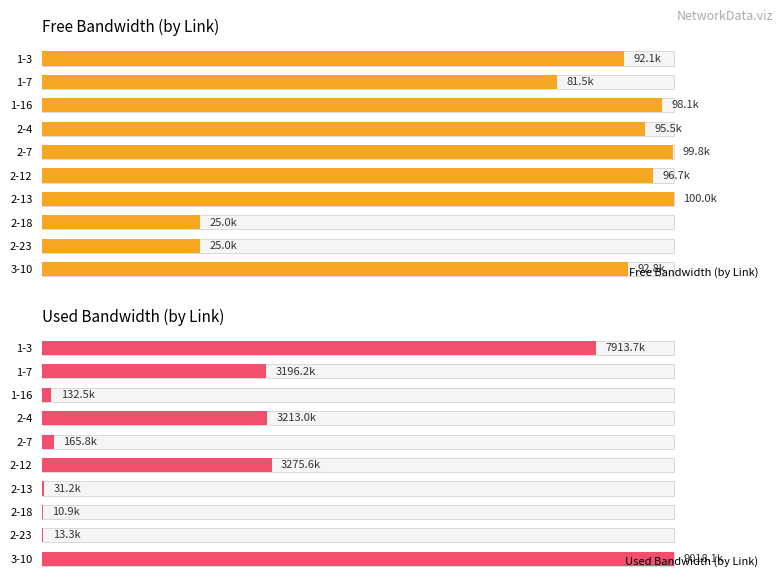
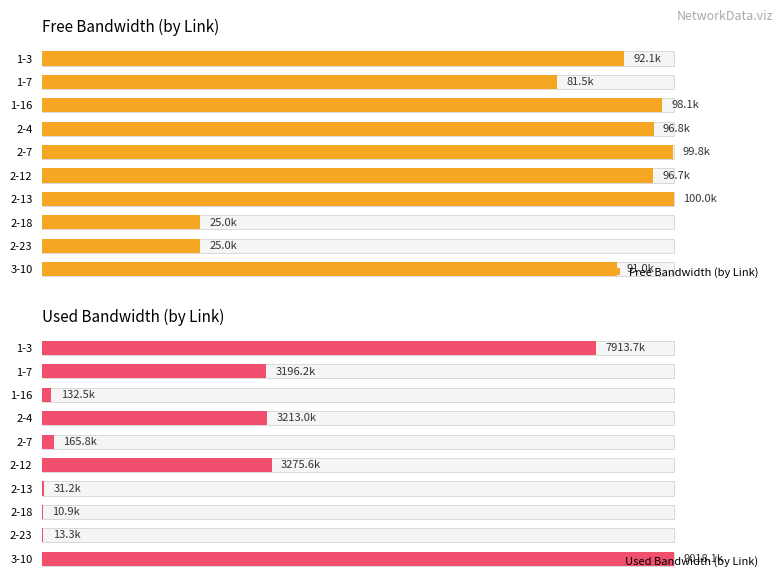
  {
    "Free Bandwidth (by Link)": {
      "Free Bandwidth (by Link)": {
-       "2-4": "95.5k",
+       "2-4": "96.8k",
        "2-13": "100.0k",
-       "3-10": "92.8k"
+       "3-10": "91.0k"
      }
    }
  }
